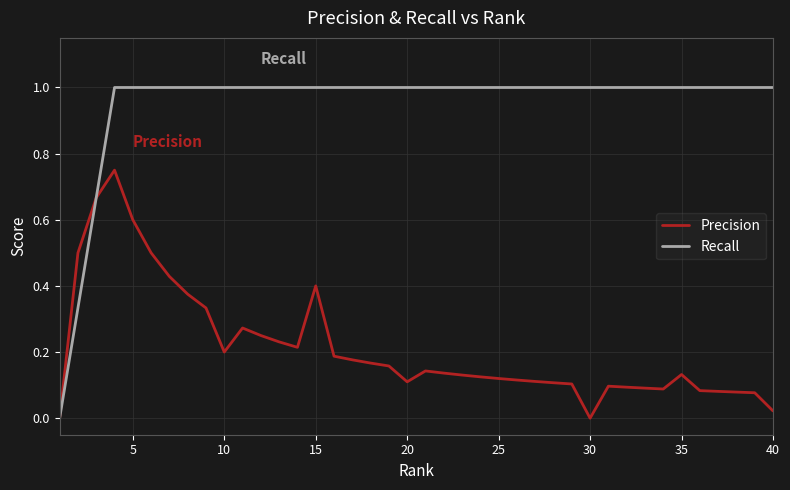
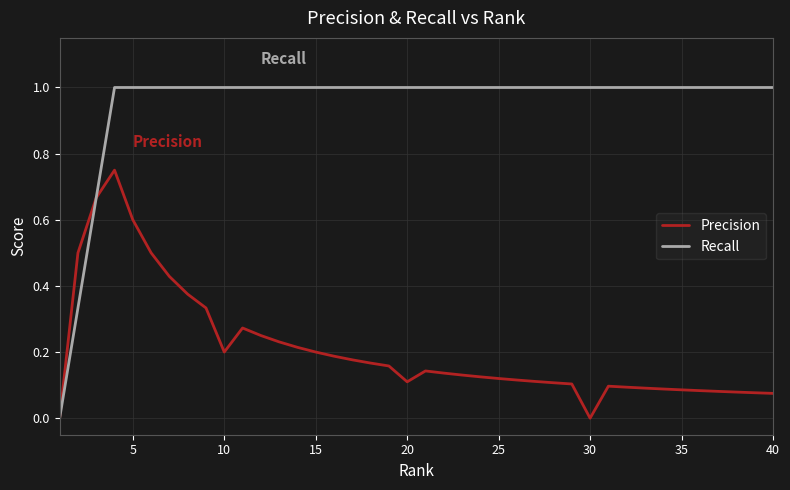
  {
    "Precision": {
      "5": 0.60,
      "10": 0.20,
-     "15": 0.4,
+     "15": 0.2,
      "20": 0.11,
      "25": 0.12,
      "30": 0.00,
-     "35": 0.13,
-     "40": 0.02
+     "35": 0.09,
+     "40": 0.08
    },
    "Recall": {
      "5": 1.00,
      "10": 1.00,
      "15": 1.00,
      "20": 1.00,
      "25": 1.00,
      "30": 1.00,
      "35": 1.00,
      "40": 1.00
    }
  }
